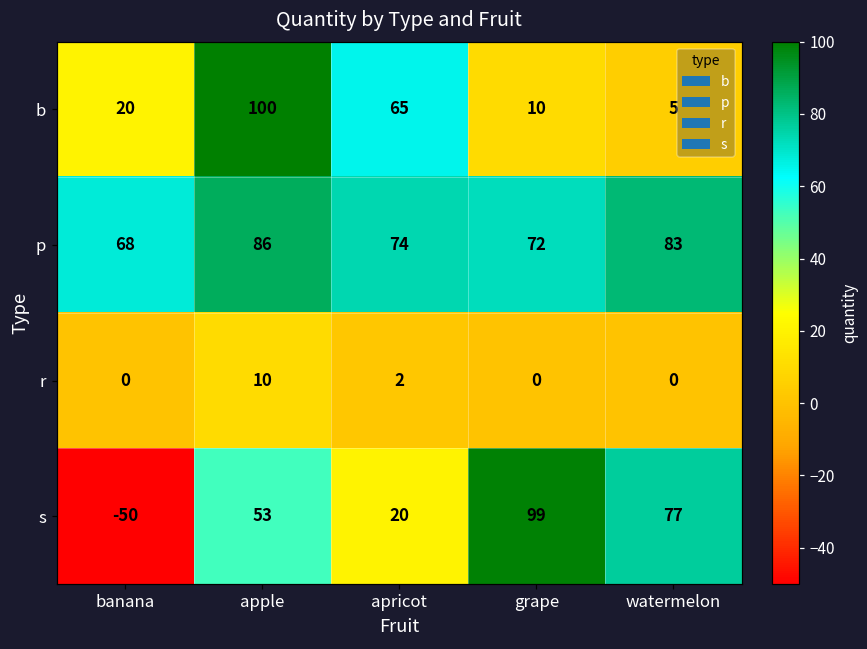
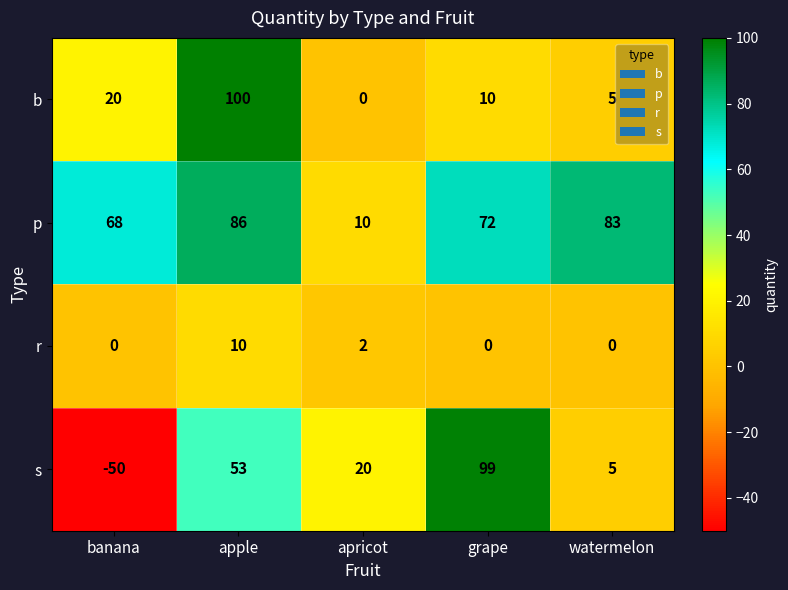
  {
    "b": {
      "banana": 20,
      "apple": 100,
-     "apricot": 65,
+     "apricot": 0,
      "grape": 10
    },
    "p": {
      "banana": 68,
      "apple": 86,
-     "apricot": 74,
+     "apricot": 10,
      "grape": 72,
      "watermelon": 83
    },
    "r": {
      "banana": 0,
      "apple": 10,
      "apricot": 2,
      "grape": 0,
      "watermelon": 0
    },
    "s": {
      "banana": -50,
      "apple": 53,
      "apricot": 20,
      "grape": 99,
-     "watermelon": 77
+     "watermelon": 5
    }
  }
